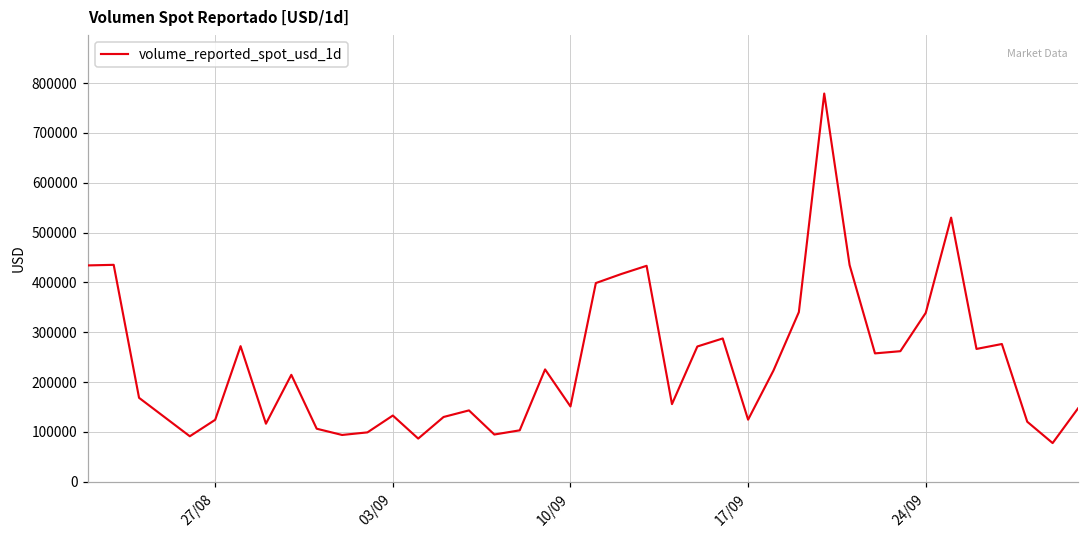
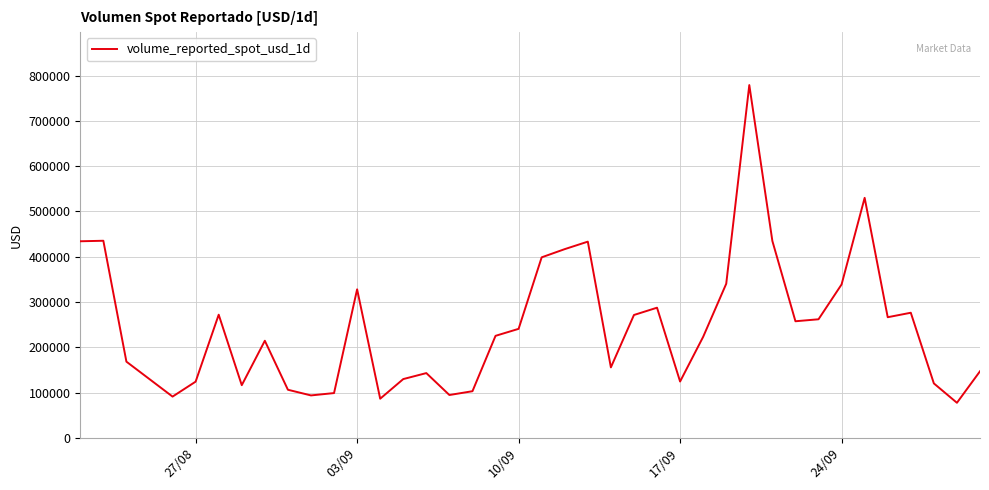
  {
    "27/08": 120000,
-   "03/09": 130000,
-   "10/09": 150000,
+   "03/09": 330000,
+   "10/09": 240000,
    "17/09": 120000,
    "24/09": 340000
  }
